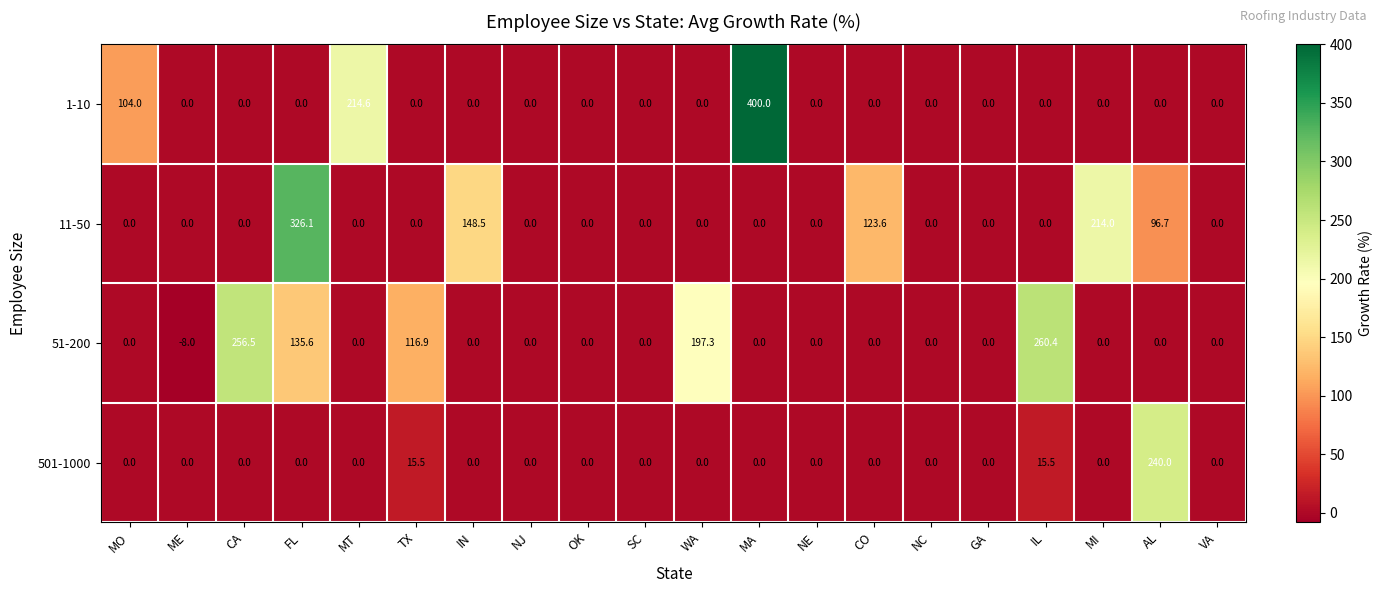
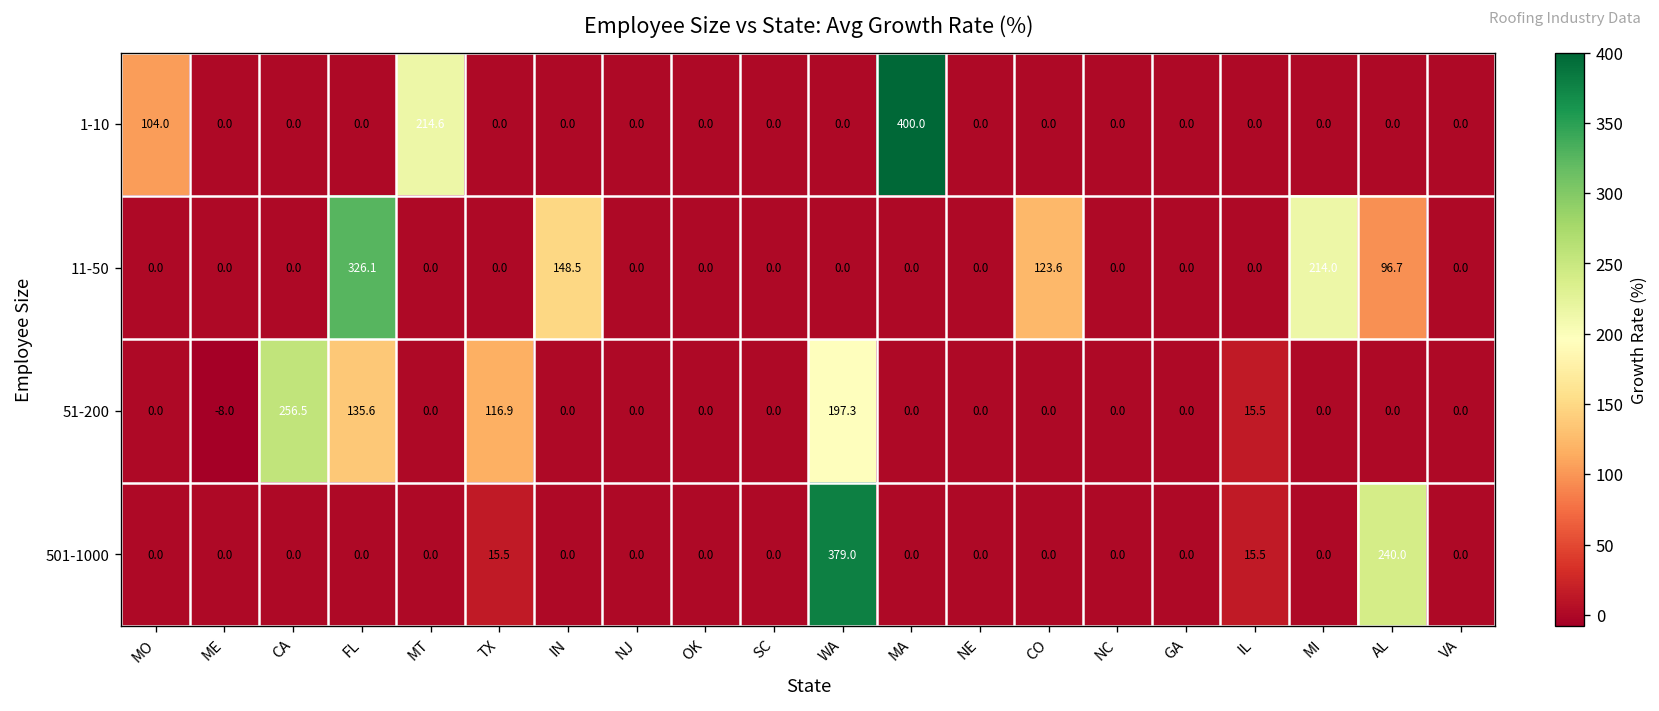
  {
    "1-10": {
      "MO": 104.0,
      "ME": 0.0,
      "CA": 0.0,
      "FL": 0.0,
      "MT": 214.6,
      "TX": 0.0,
      "IN": 0.0,
      "NJ": 0.0,
      "OK": 0.0,
      "SC": 0.0,
      "WA": 0.0,
      "MA": 400.0,
      "NE": 0.0,
      "CO": 0.0,
      "NC": 0.0,
      "GA": 0.0,
      "IL": 0.0,
      "MI": 0.0,
      "AL": 0.0,
      "VA": 0.0
    },
    "11-50": {
      "MO": 0.0,
      "ME": 0.0,
      "CA": 0.0,
      "FL": 326.1,
      "MT": 0.0,
      "TX": 0.0,
      "IN": 148.5,
      "NJ": 0.0,
      "OK": 0.0,
      "SC": 0.0,
      "WA": 0.0,
      "MA": 0.0,
      "NE": 0.0,
      "CO": 123.6,
      "NC": 0.0,
      "GA": 0.0,
      "IL": 0.0,
      "MI": 214.0,
      "AL": 96.7,
      "VA": 0.0
    },
    "51-200": {
      "MO": 0.0,
      "ME": -8.0,
      "CA": 256.5,
      "FL": 135.6,
      "MT": 0.0,
      "TX": 116.9,
      "IN": 0.0,
      "NJ": 0.0,
      "OK": 0.0,
      "SC": 0.0,
      "WA": 197.3,
      "MA": 0.0,
      "NE": 0.0,
      "CO": 0.0,
      "NC": 0.0,
      "GA": 0.0,
-     "IL": 260.4,
+     "IL": 15.5,
      "MI": 0.0,
      "AL": 0.0,
      "VA": 0.0
    },
    "501-1000": {
      "MO": 0.0,
      "ME": 0.0,
      "CA": 0.0,
      "FL": 0.0,
      "MT": 0.0,
      "TX": 15.5,
      "IN": 0.0,
      "NJ": 0.0,
      "OK": 0.0,
      "SC": 0.0,
-     "WA": 0.0,
+     "WA": 379.0,
      "MA": 0.0,
      "NE": 0.0,
      "CO": 0.0,
      "NC": 0.0,
      "GA": 0.0,
      "IL": 15.5,
      "MI": 0.0,
      "AL": 240.0,
      "VA": 0.0
    }
  }
